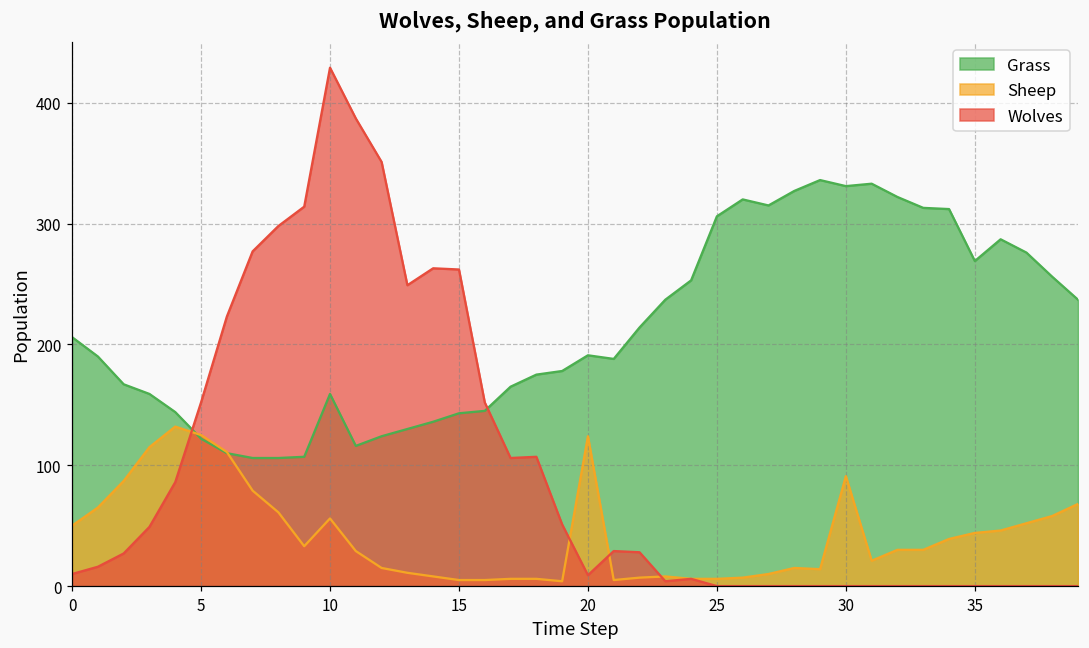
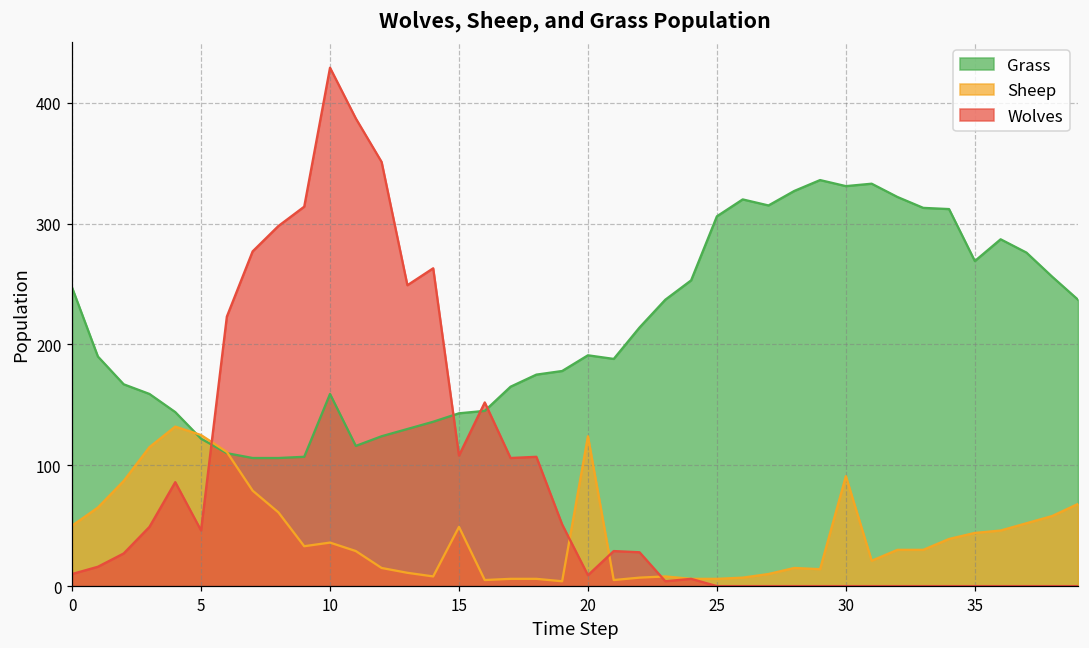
  {
    "Grass": {
-     "0": 206,
+     "0": 247,
      "5": 122,
      "10": 159,
      "15": 143,
      "20": 191,
      "25": 306,
      "30": 331,
      "35": 269
    },
    "Sheep": {
      "0": 50,
      "5": 125,
-     "10": 56,
-     "15": 5,
+     "10": 36,
+     "15": 49,
      "20": 124,
      "25": 6,
      "30": 91,
      "35": 44
    },
    "Wolves": {
      "0": 10,
-     "5": 152,
+     "5": 46,
      "10": 429,
-     "15": 262,
+     "15": 108,
      "20": 9,
      "25": 0,
      "30": 0,
      "35": 0
    }
  }
